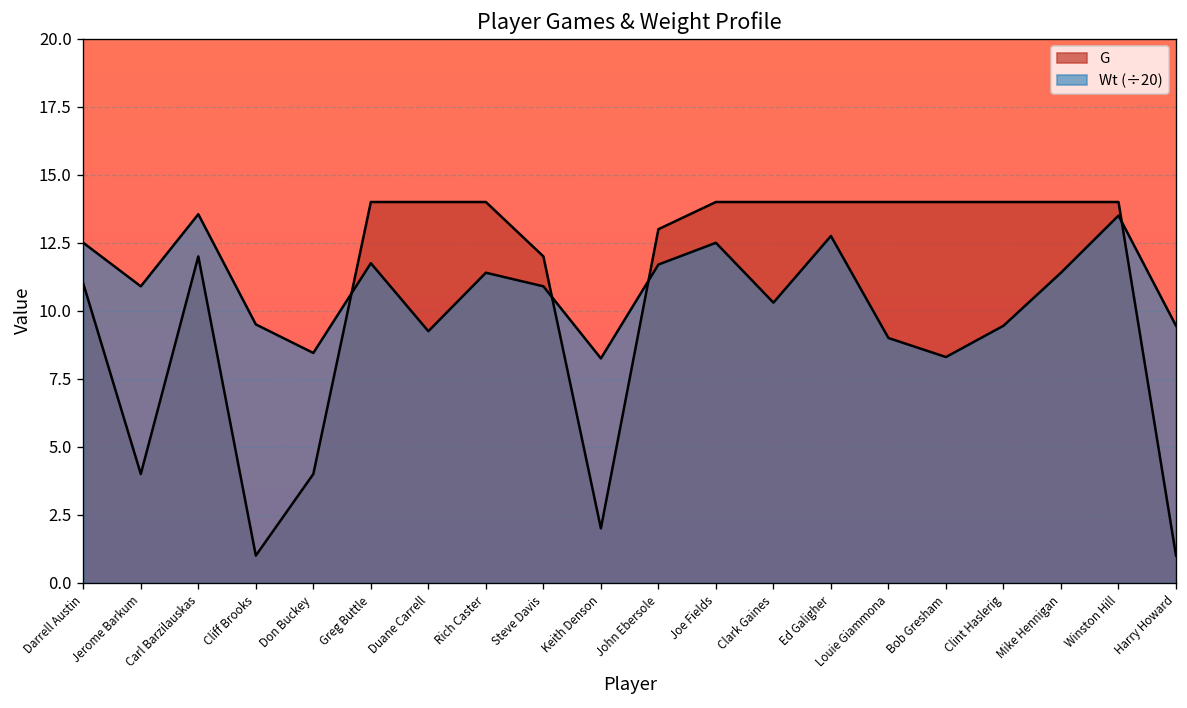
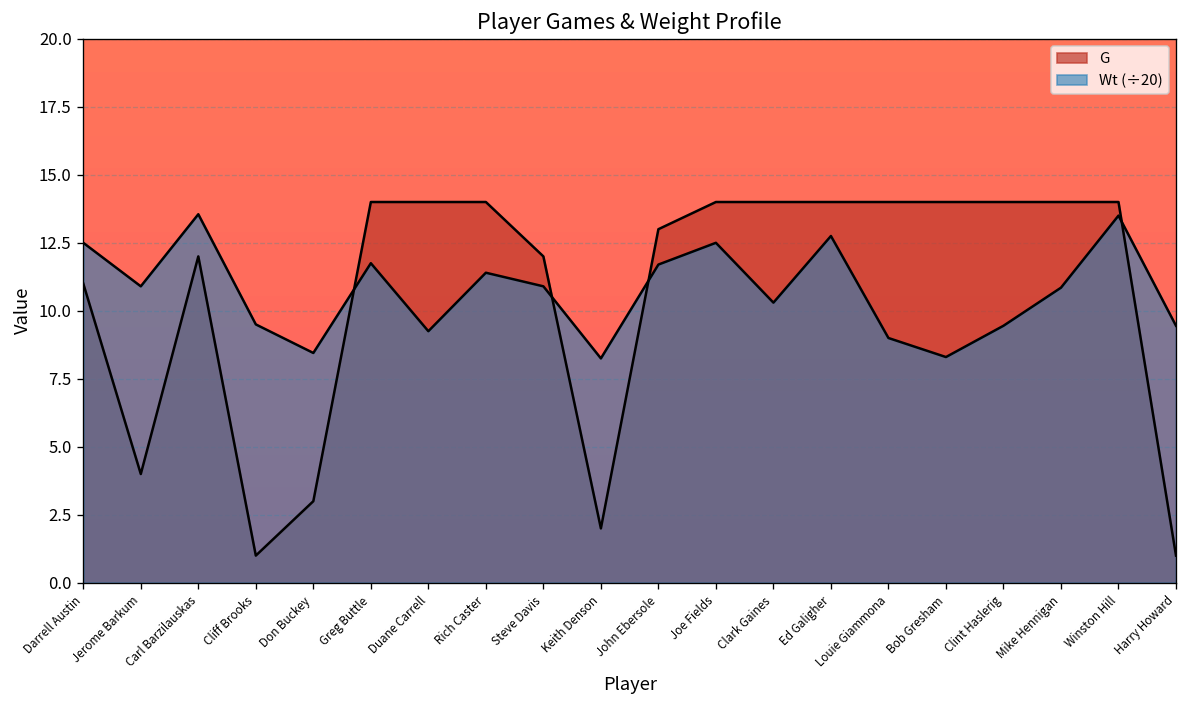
  {
    "G": {
      "Darrell Austin": 11,
      "Jerome Barkum": 4,
      "Carl Barzilauskas": 12,
      "Cliff Brooks": 1,
-     "Don Buckey": 4,
+     "Don Buckey": 3,
      "Greg Buttle": 14,
      "Duane Carrell": 14,
      "Rich Caster": 14,
      "Steve Davis": 12,
      "Keith Denson": 2,
      "John Ebersole": 13,
      "Joe Fields": 14,
      "Clark Gaines": 14,
      "Ed Galigher": 14,
      "Louie Giammona": 14,
      "Bob Gresham": 14,
      "Clint Haslerig": 14,
      "Mike Hennigan": 14,
      "Winston Hill": 14,
      "Harry Howard": 1
    },
    "Wt (÷20)": {
      "Darrell Austin": 12.5,
      "Jerome Barkum": 10.9,
      "Carl Barzilauskas": 13.6,
      "Cliff Brooks": 9.5,
      "Don Buckey": 8.5,
      "Greg Buttle": 11.8,
      "Duane Carrell": 9.3,
      "Rich Caster": 11.4,
      "Steve Davis": 10.9,
      "Keith Denson": 8.3,
      "John Ebersole": 11.7,
      "Joe Fields": 12.5,
      "Clark Gaines": 10.3,
      "Ed Galigher": 12.8,
      "Louie Giammona": 9.0,
      "Bob Gresham": 8.3,
      "Clint Haslerig": 9.5,
-     "Mike Hennigan": 11.4,
+     "Mike Hennigan": 10.9,
      "Winston Hill": 13.5,
      "Harry Howard": 9.5
    }
  }
